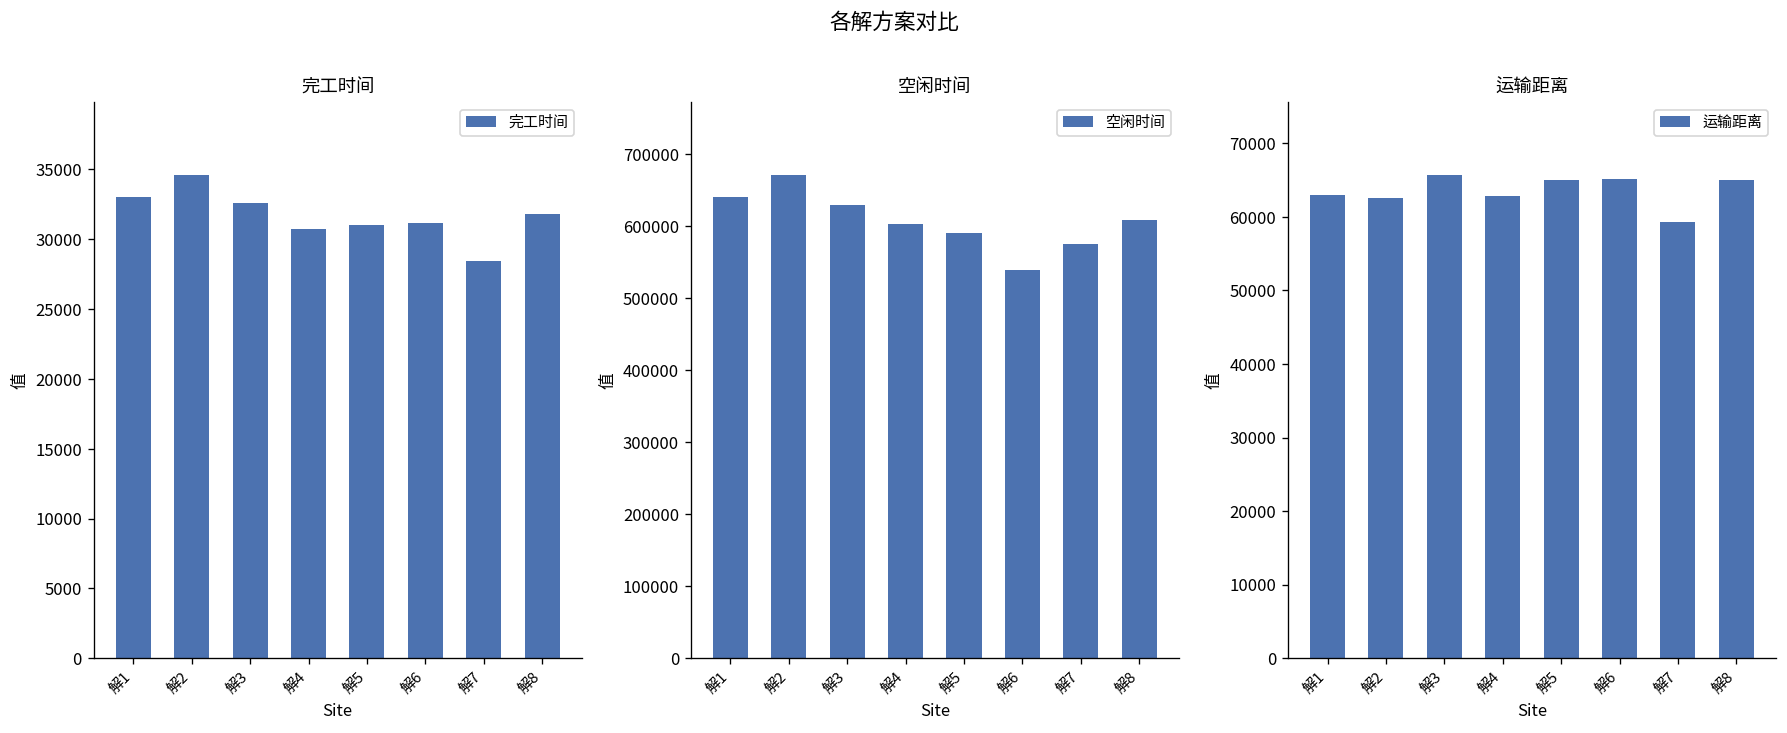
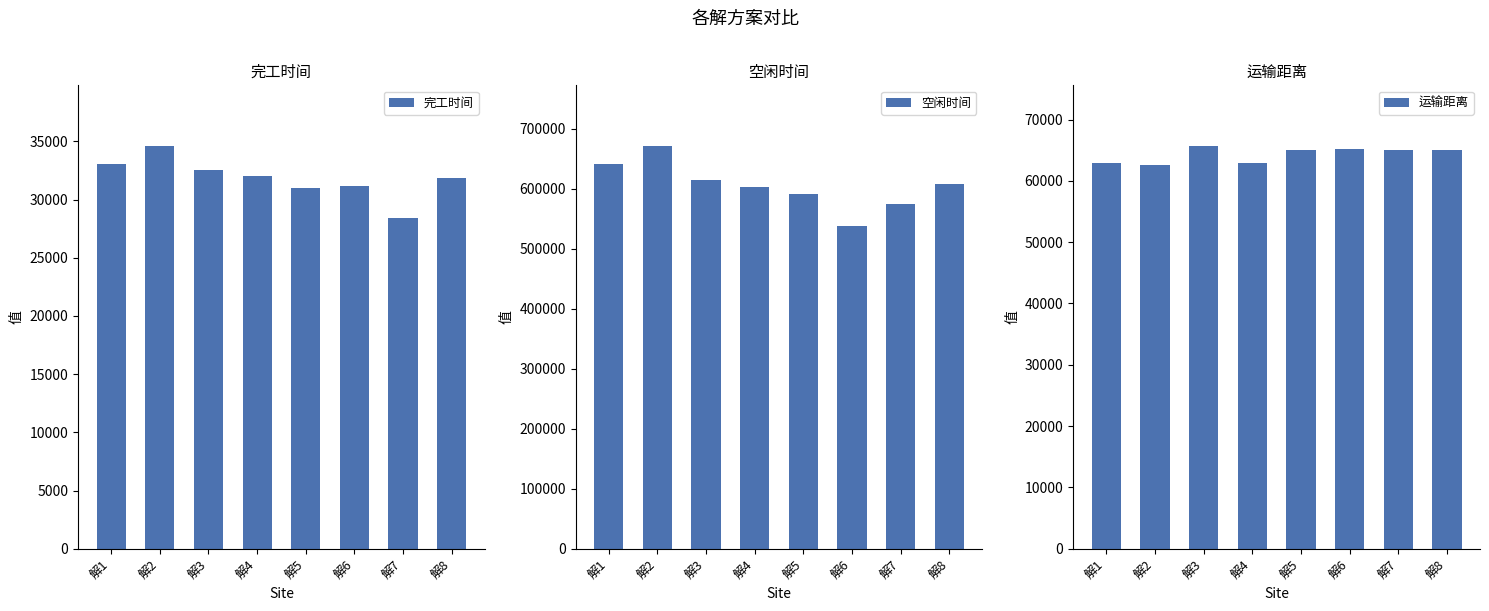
  {
    "完工时间": {
      "解1": 33000,
      "解2": 34600,
      "解3": 32600,
-     "解4": 30800,
+     "解4": 32000,
      "解5": 31000,
      "解6": 31100,
      "解7": 28400,
      "解8": 31800
    },
    "空闲时间": {
      "解1": 640000,
      "解2": 670000,
-     "解3": 630000,
+     "解3": 610000,
      "解4": 600000,
      "解5": 590000,
      "解6": 540000,
      "解7": 580000,
      "解8": 610000
    },
    "运输距离": {
      "解1": 63000,
      "解2": 63000,
      "解3": 66000,
      "解4": 63000,
      "解5": 65000,
      "解6": 65000,
-     "解7": 59000,
+     "解7": 65000,
      "解8": 65000
    }
  }
